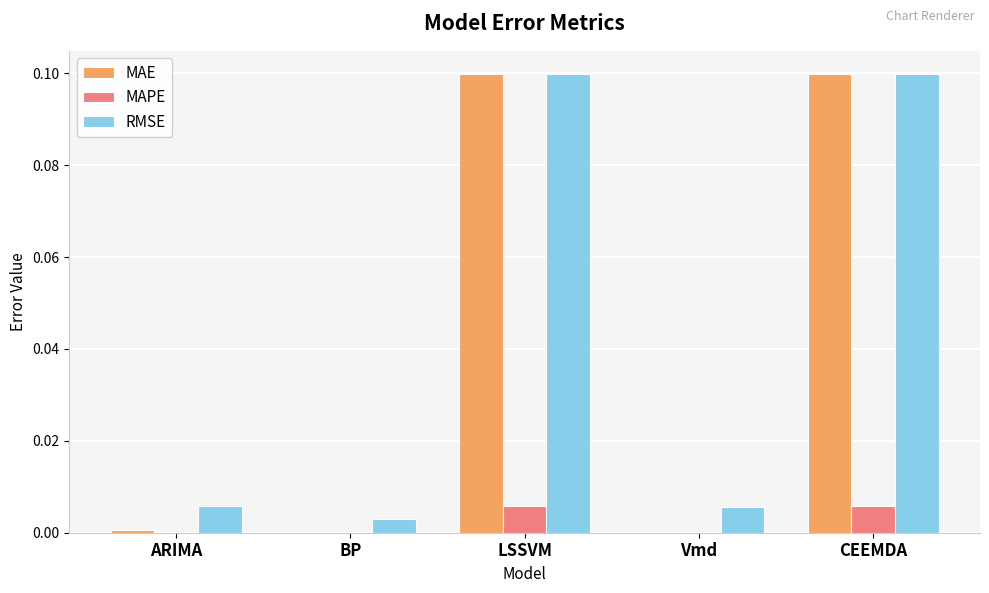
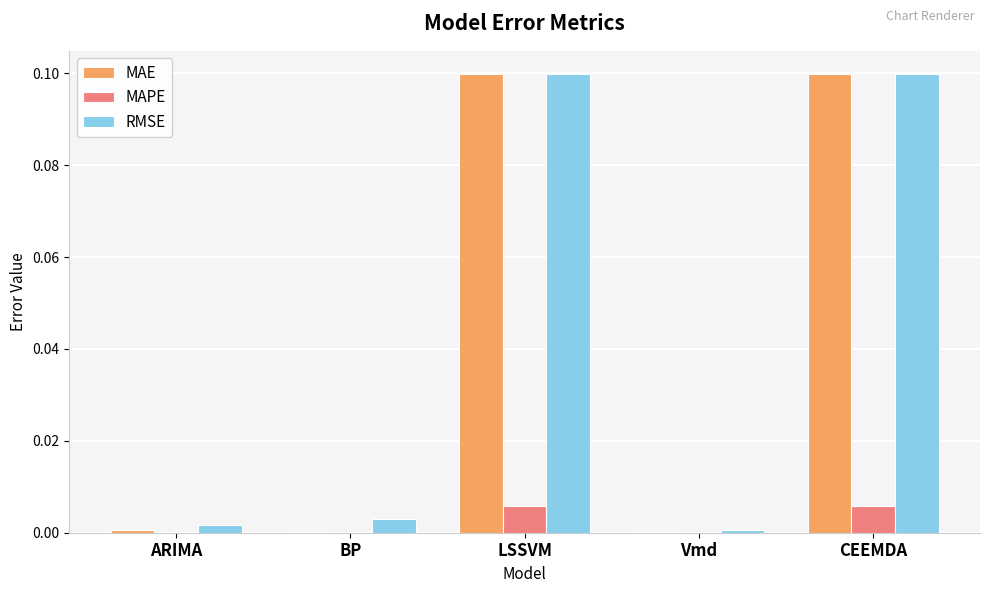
  {
    "RMSE": {
-     "ARIMA": 0.006,
+     "ARIMA": 0.002,
      "BP": 0.003,
      "LSSVM": 0.100,
-     "Vmd": 0.006,
+     "Vmd": 0.000,
      "CEEMDA": 0.100
    }
  }
